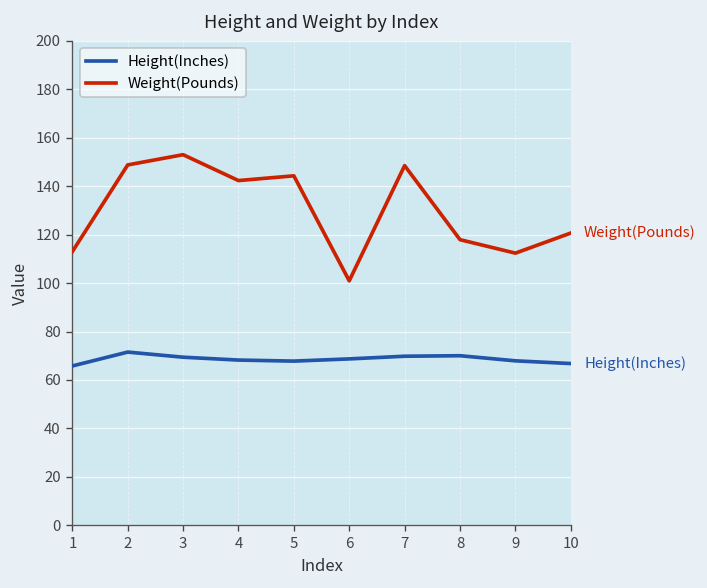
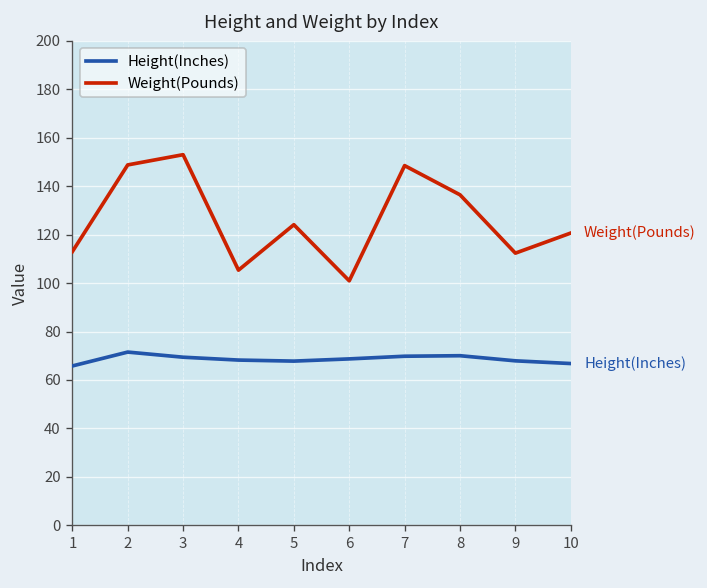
  {
    "Height(Inches)": {
      "1": 66,
      "2": 72,
      "3": 69,
      "4": 68,
      "5": 68,
      "6": 69,
      "7": 70,
      "8": 70,
      "9": 68,
      "10": 67
    },
    "Weight(Pounds)": {
      "1": 113,
      "2": 149,
      "3": 153,
-     "4": 142,
-     "5": 144,
+     "4": 105,
+     "5": 124,
      "6": 101,
      "7": 149,
-     "8": 118,
+     "8": 136,
      "9": 112,
      "10": 121
    }
  }
